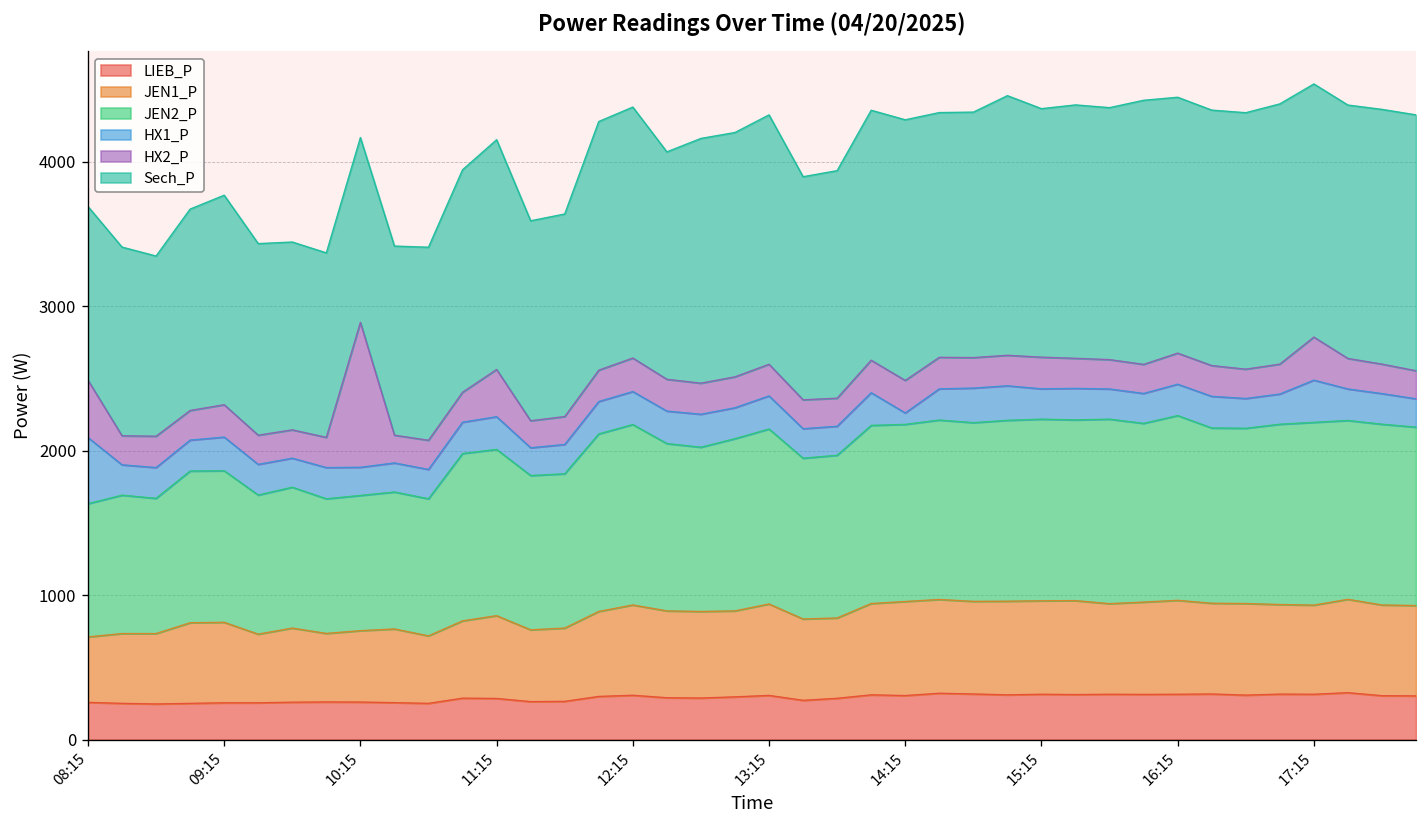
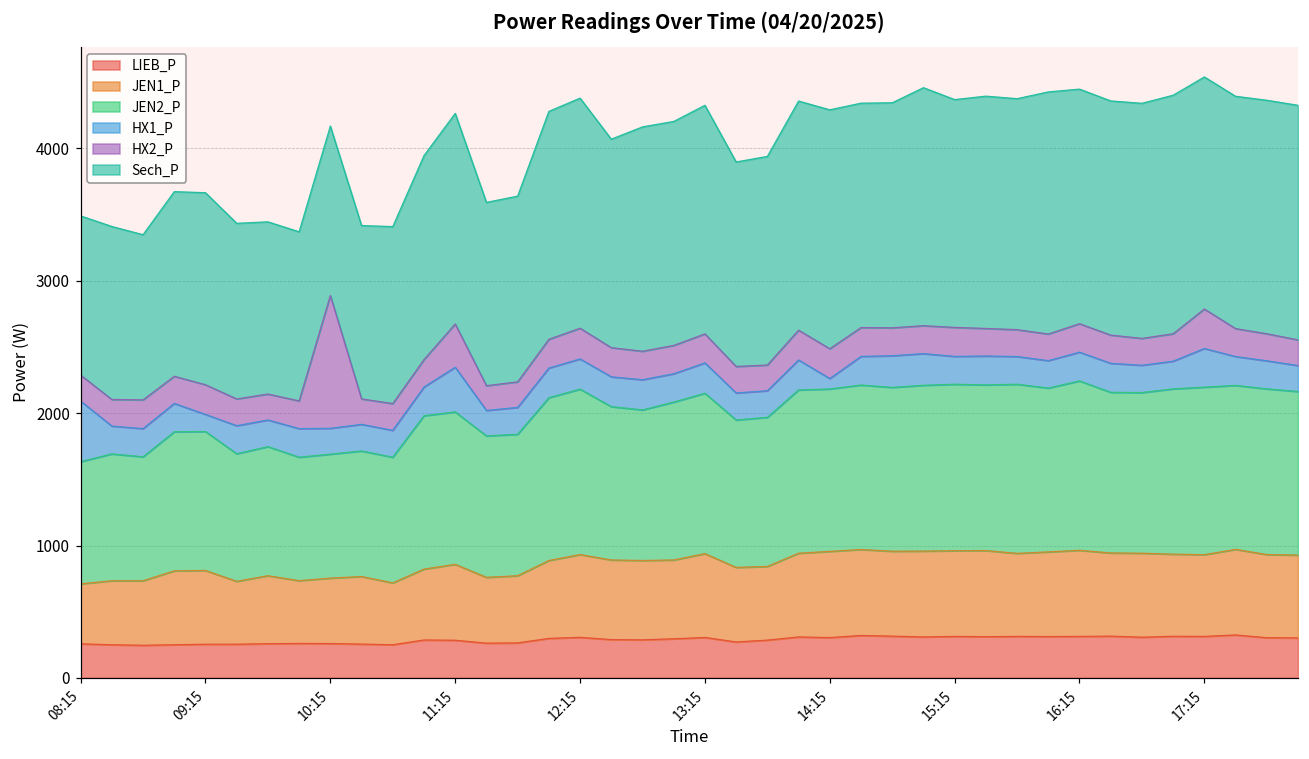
  {
    "HX1_P": {
      "08:15": 460,
-     "09:15": 230,
+     "09:15": 130,
      "10:15": 200,
-     "11:15": 230,
+     "11:15": 340,
      "12:15": 230,
      "13:15": 230,
      "14:15": 80,
      "15:15": 210,
      "16:15": 220,
      "17:15": 290
    },
    "HX2_P": {
-     "08:15": 400,
+     "08:15": 200,
      "09:15": 220,
      "10:15": 1000,
      "11:15": 330,
      "12:15": 230,
      "13:15": 220,
      "14:15": 230,
      "15:15": 220,
      "16:15": 220,
      "17:15": 300
    }
  }
